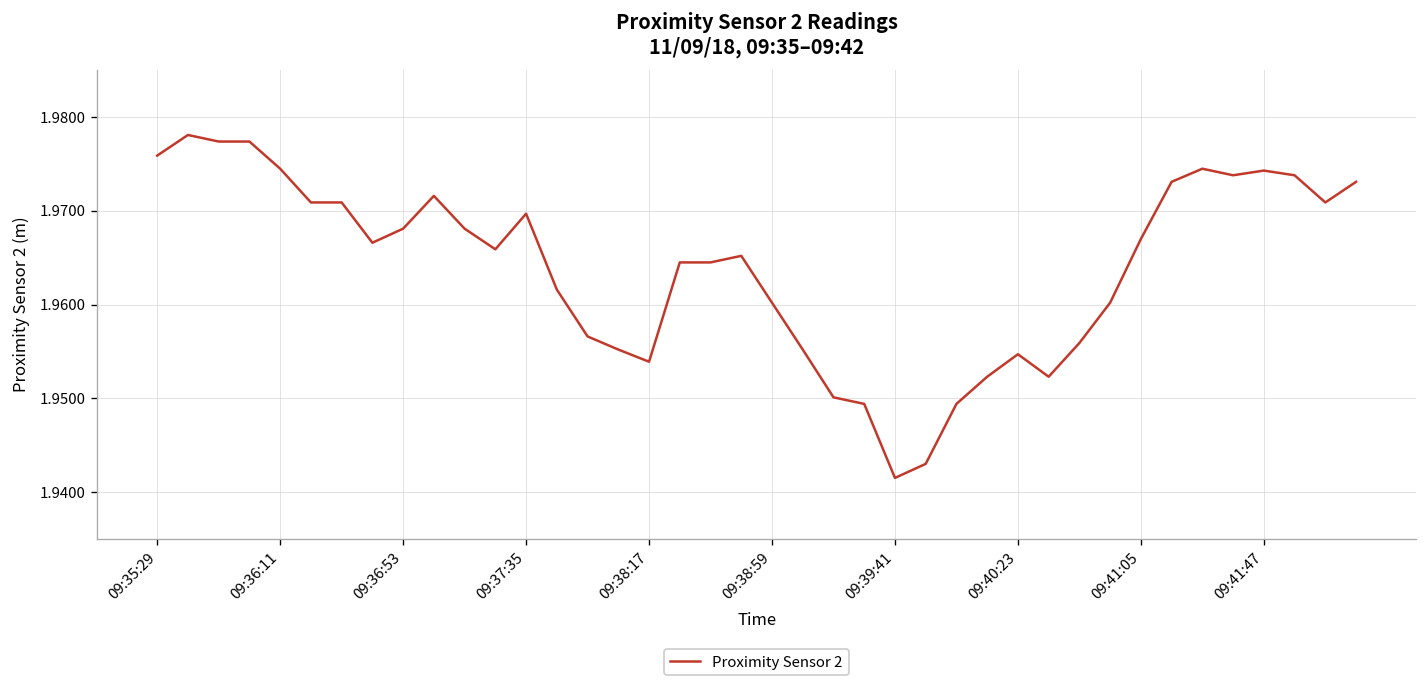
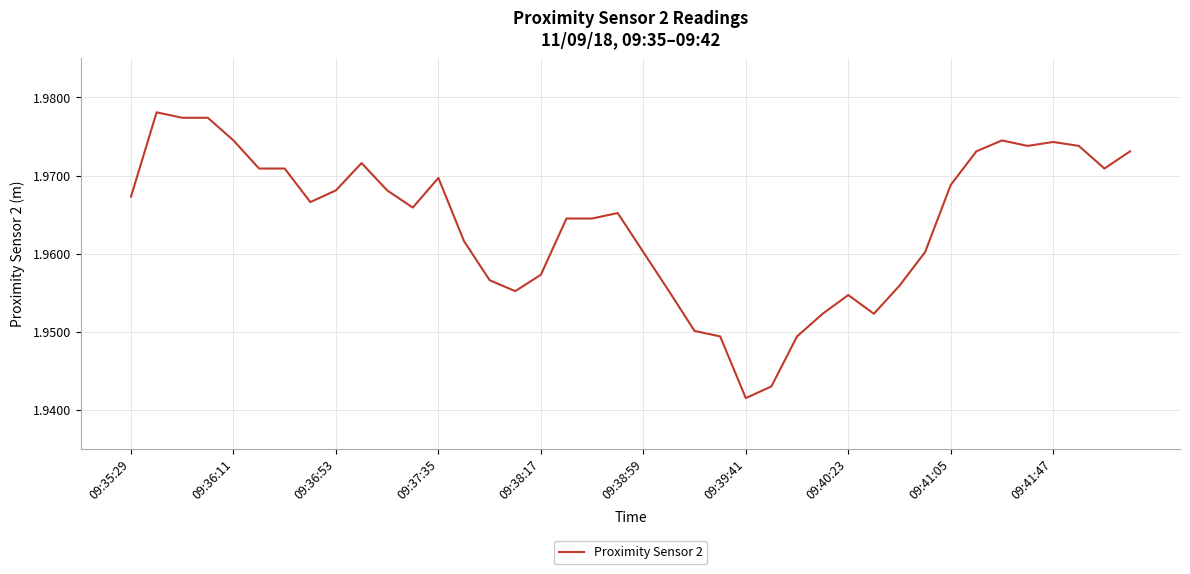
  {
-   "09:35:29": 1.976,
+   "09:35:29": 1.967,
    "09:36:11": 1.975,
    "09:36:53": 1.968,
    "09:37:35": 1.970,
-   "09:38:17": 1.954,
+   "09:38:17": 1.957,
    "09:38:59": 1.960,
    "09:39:41": 1.942,
    "09:40:23": 1.955,
-   "09:41:05": 1.967,
+   "09:41:05": 1.969,
    "09:41:47": 1.974
  }
